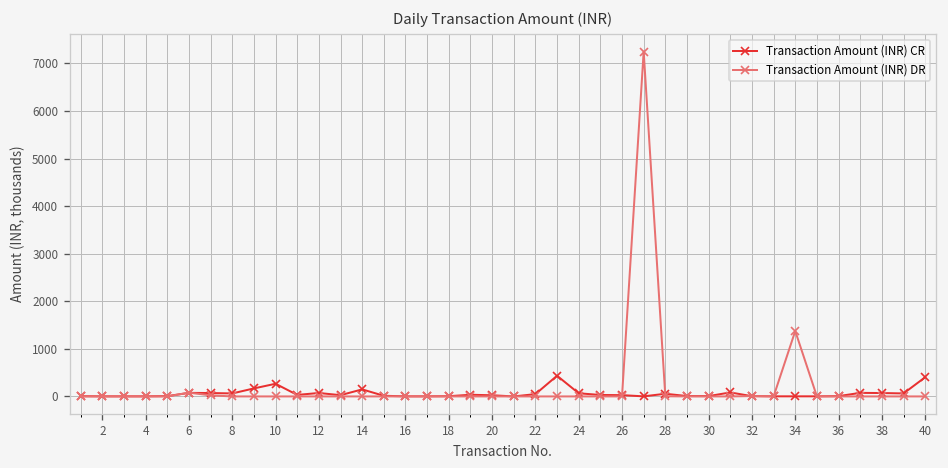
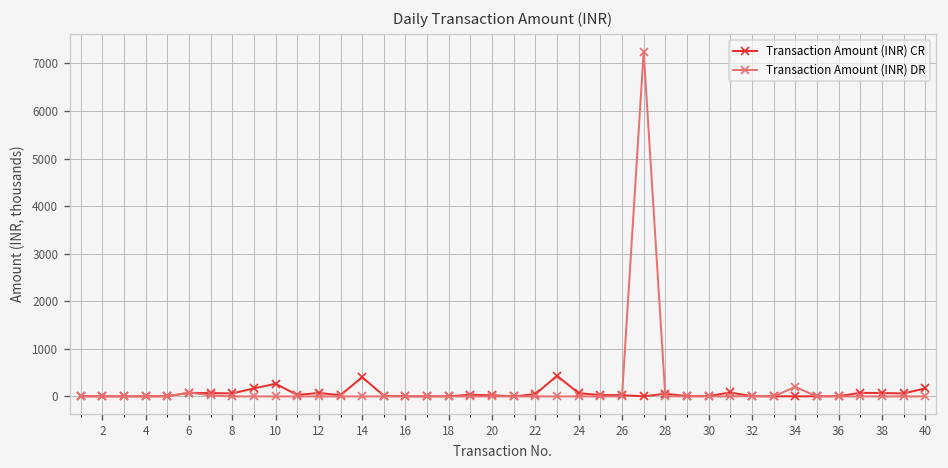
  {
    "Transaction Amount (INR) CR": {
      "10": 300,
      "12": 100,
-     "14": 100,
+     "14": 400,
      "24": 100,
      "34": 0,
      "38": 100,
-     "40": 400
+     "40": 200
    },
    "Transaction Amount (INR) DR": {
      "10": 0,
      "12": 0,
      "14": 0,
      "24": 0,
-     "34": 1400,
+     "34": 200,
      "38": 0,
      "40": 0
    }
  }
